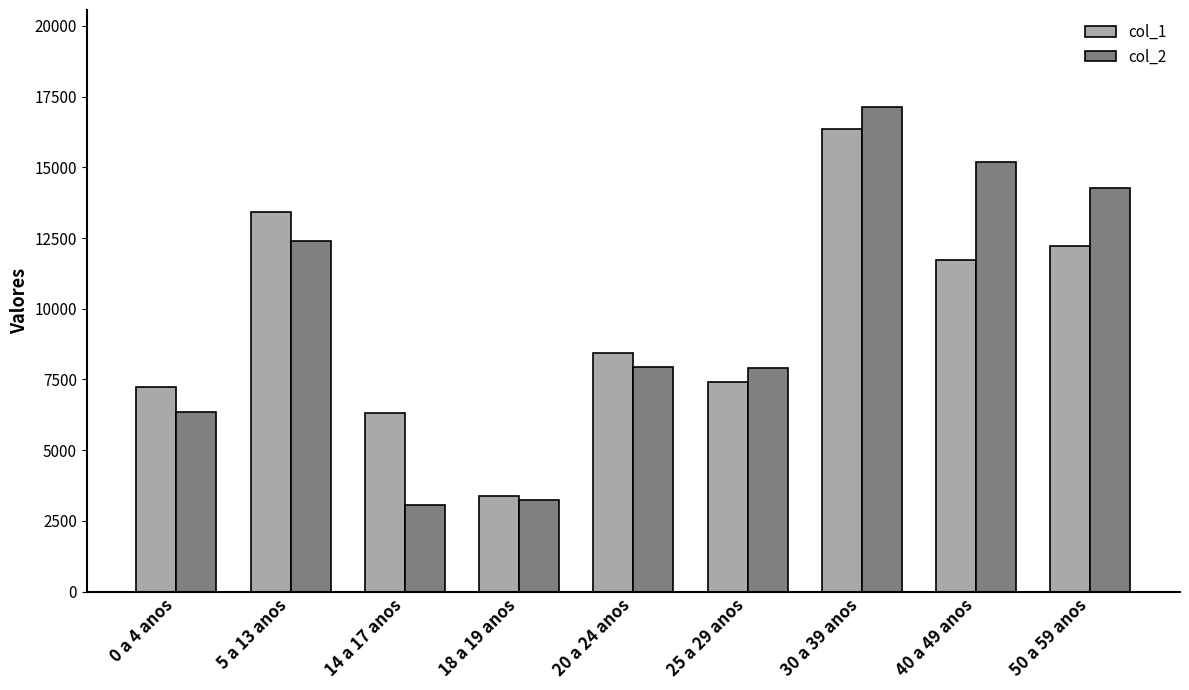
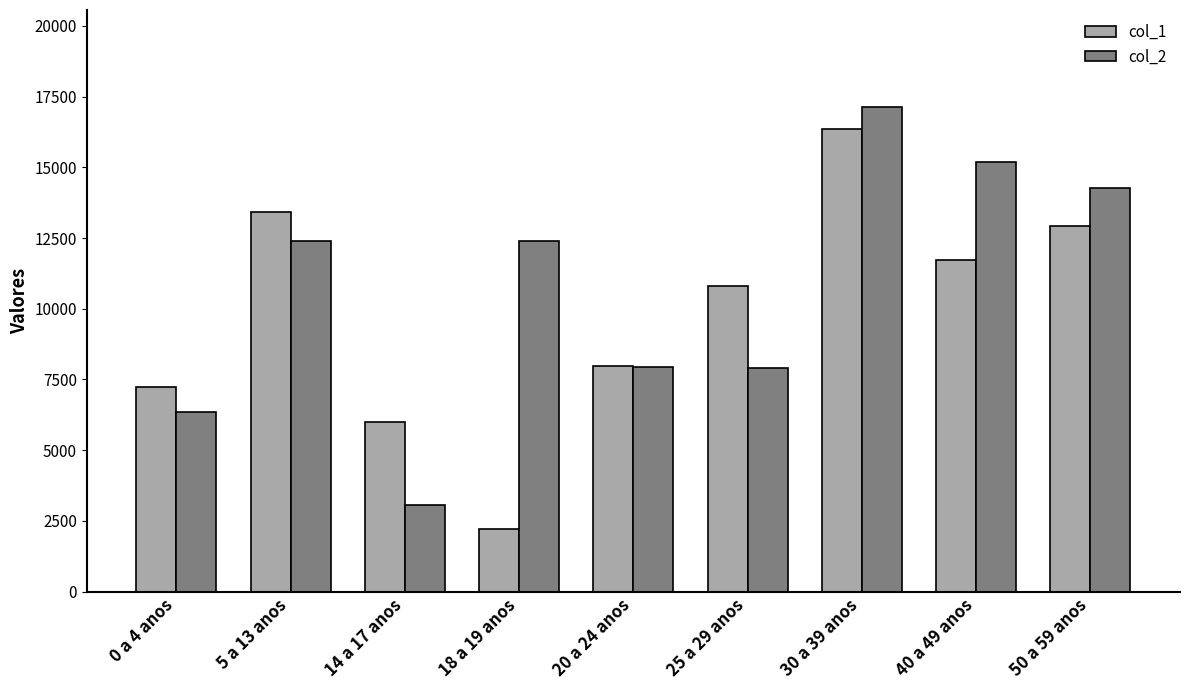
  {
    "col_1": {
      "0 a 4 anos": 7200,
      "5 a 13 anos": 13400,
-     "14 a 17 anos": 6300,
-     "18 a 19 anos": 3400,
-     "20 a 24 anos": 8400,
-     "25 a 29 anos": 7400,
+     "14 a 17 anos": 6000,
+     "18 a 19 anos": 2200,
+     "20 a 24 anos": 8000,
+     "25 a 29 anos": 10800,
      "30 a 39 anos": 16300,
      "40 a 49 anos": 11700,
-     "50 a 59 anos": 12200
+     "50 a 59 anos": 12900
    },
    "col_2": {
      "0 a 4 anos": 6300,
      "5 a 13 anos": 12400,
      "14 a 17 anos": 3100,
-     "18 a 19 anos": 3200,
+     "18 a 19 anos": 12400,
      "20 a 24 anos": 8000,
      "25 a 29 anos": 7900,
      "30 a 39 anos": 17100,
      "40 a 49 anos": 15200,
      "50 a 59 anos": 14300
    }
  }
